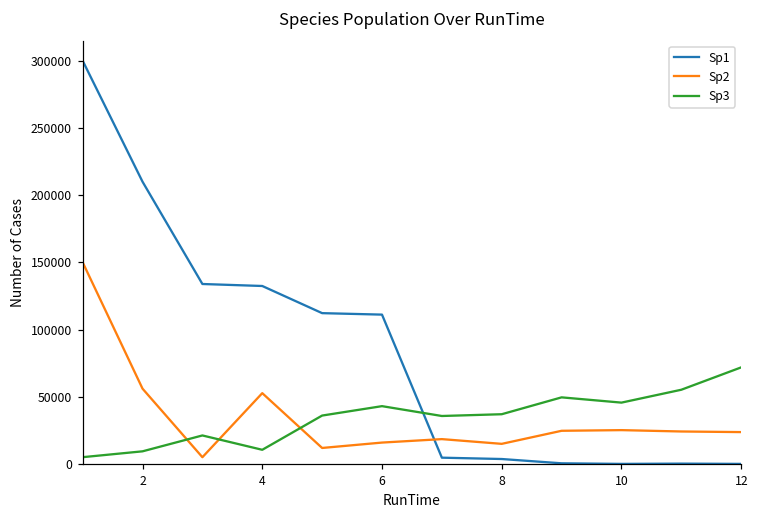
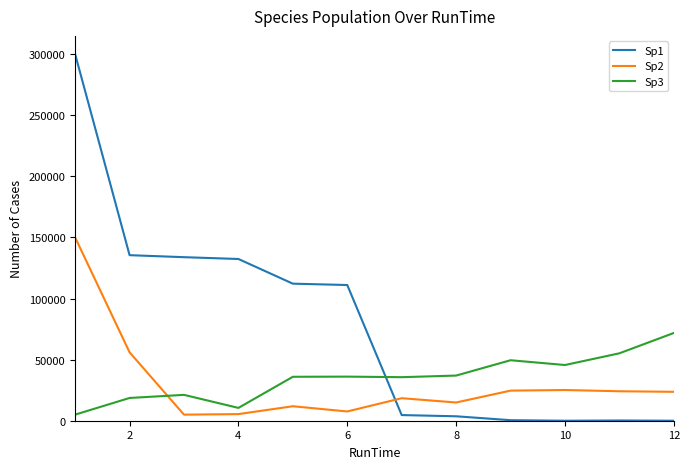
  {
    "Sp1": {
-     "2": 210000,
+     "2": 136000,
      "4": 132000,
      "6": 111000,
      "8": 4000,
      "10": 0,
      "12": 0
    },
    "Sp2": {
      "2": 56000,
-     "4": 53000,
-     "6": 16000,
+     "4": 5000,
+     "6": 8000,
      "8": 15000,
      "10": 25000,
      "12": 24000
    },
    "Sp3": {
-     "2": 9000,
+     "2": 19000,
      "4": 10000,
-     "6": 43000,
+     "6": 36000,
      "8": 37000,
      "10": 46000,
      "12": 72000
    }
  }
